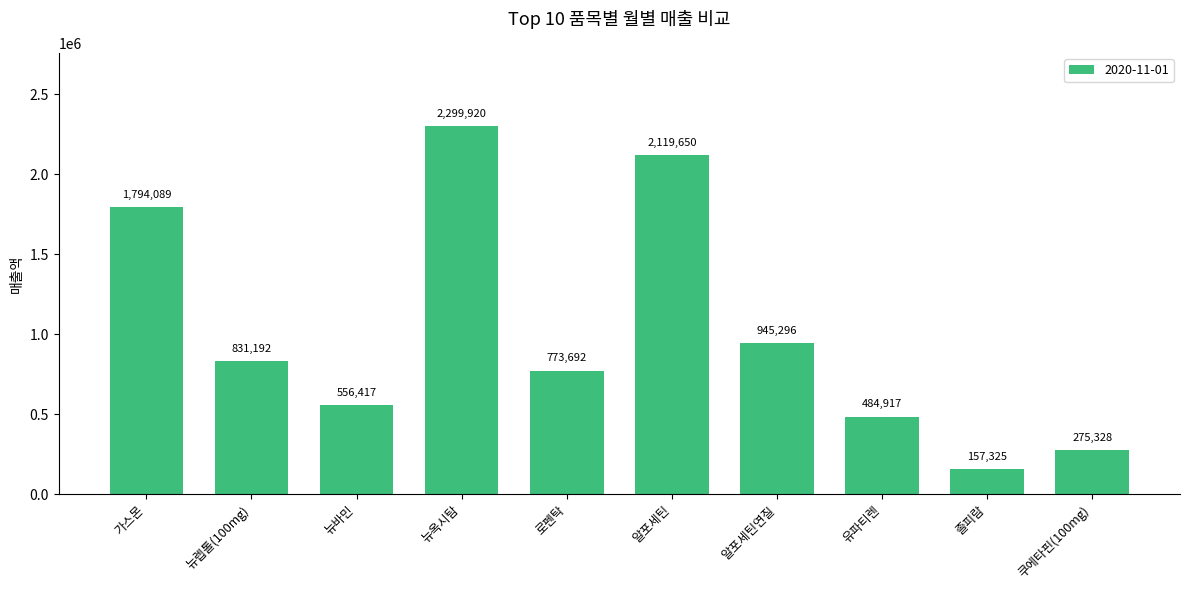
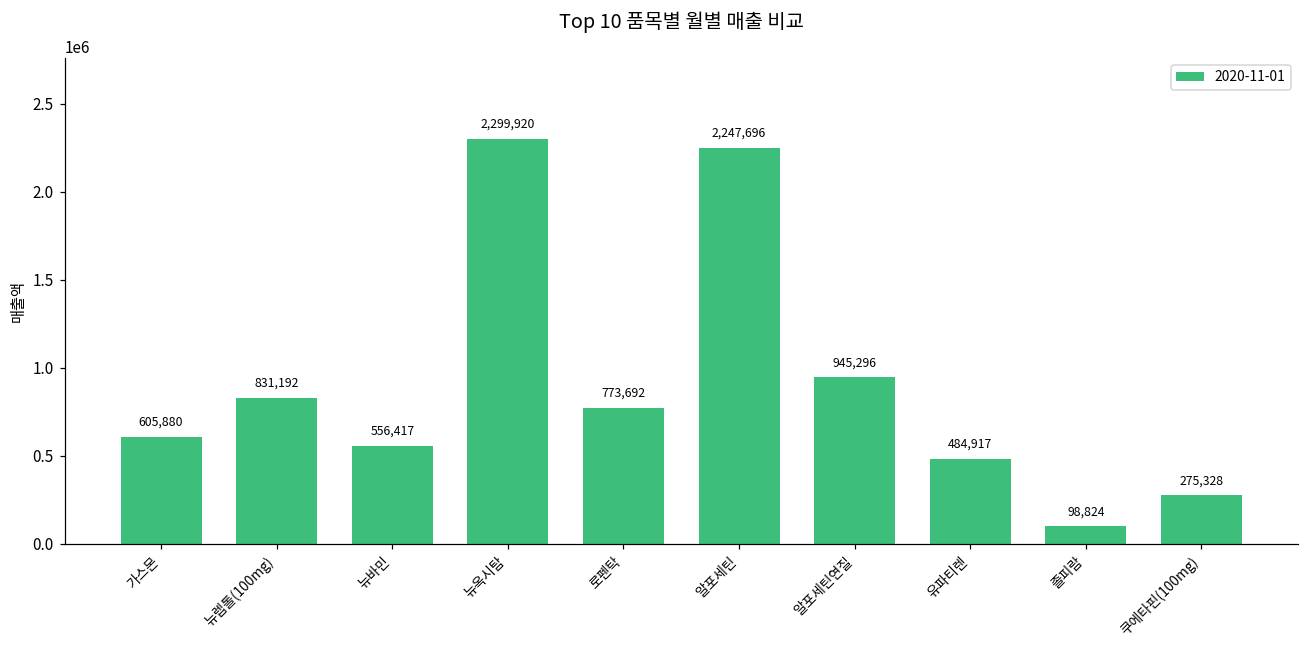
  {
-   "가스몬": "1,794,089",
+   "가스몬": "605,880",
    "뉴렙톨(100mg)": "831,192",
    "뉴바민": "556,417",
    "뉴옥시탐": "2,299,920",
    "로펜탁": "773,692",
-   "알포세틴": "2,119,650",
+   "알포세틴": "2,247,696",
    "알포세틴연질": "945,296",
    "유파티렌": "484,917",
-   "졸피람": "157,325",
+   "졸피람": "98,824",
    "쿠에타핀(100mg)": "275,328"
  }
